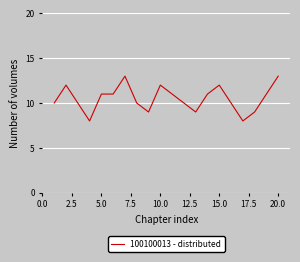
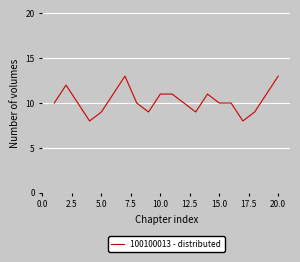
  {
-   "5.0": 11,
-   "10.0": 12,
-   "15.0": 12,
+   "5.0": 9,
+   "10.0": 11,
+   "15.0": 10,
    "20.0": 13
  }
